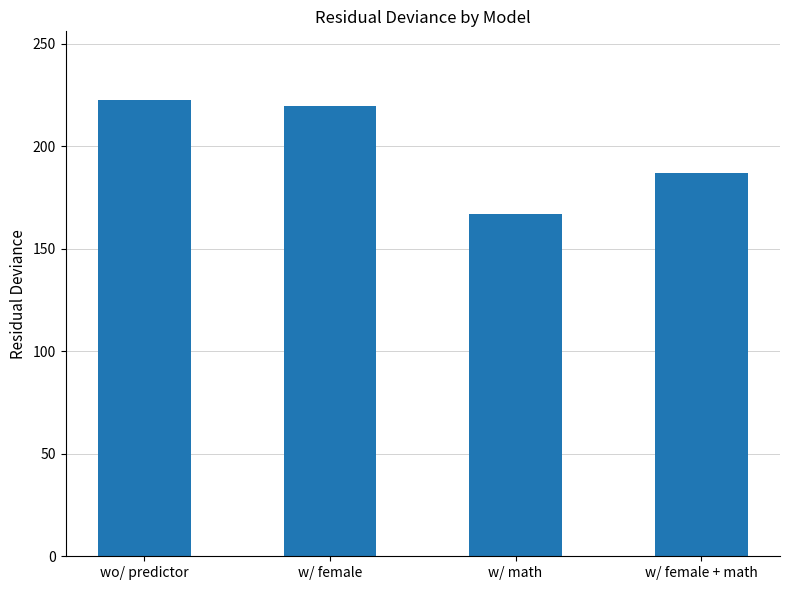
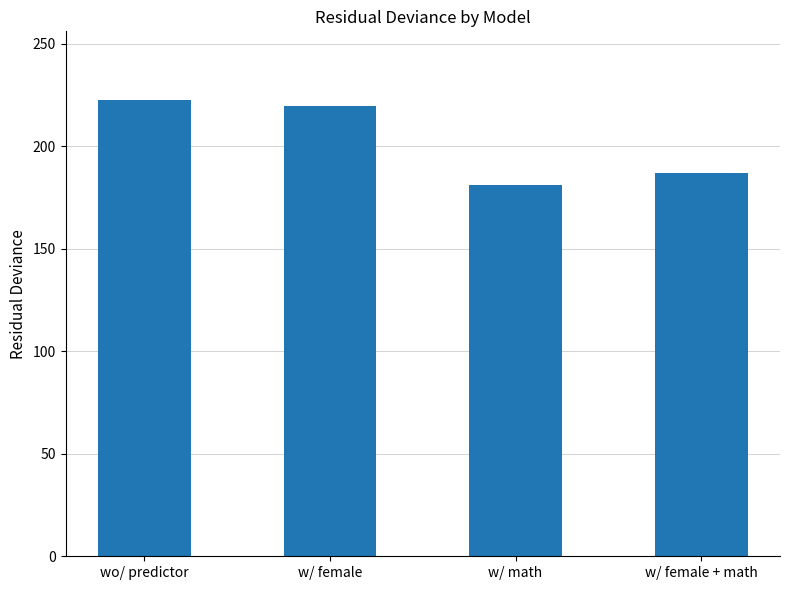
  {
    "wo/ predictor": 223,
    "w/ female": 220,
-   "w/ math": 167,
+   "w/ math": 181,
    "w/ female + math": 187
  }
